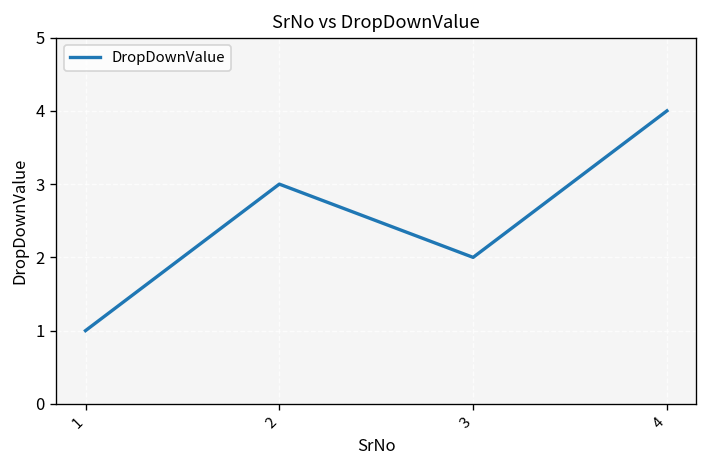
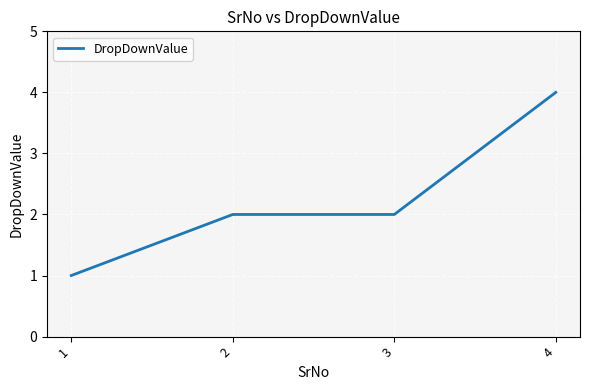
  {
    "1": 1,
-   "2": 3,
+   "2": 2,
    "3": 2,
    "4": 4
  }
